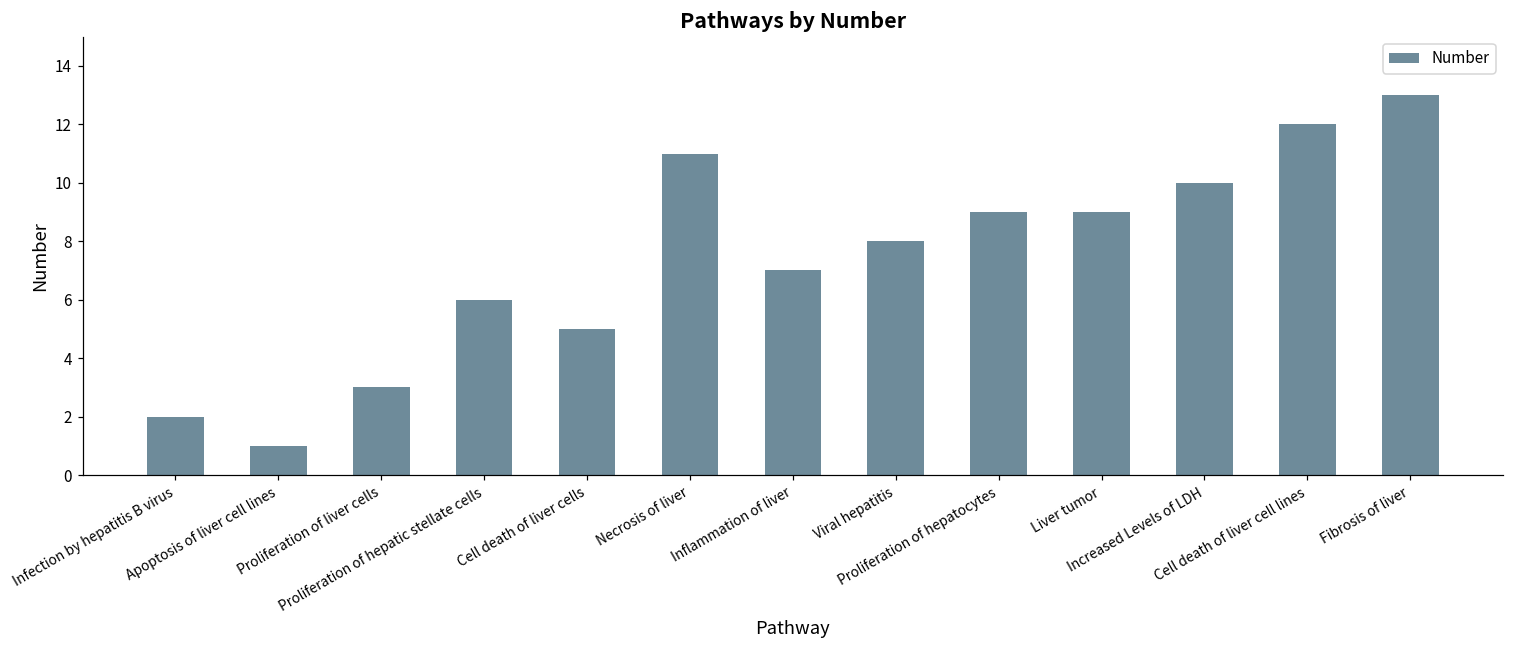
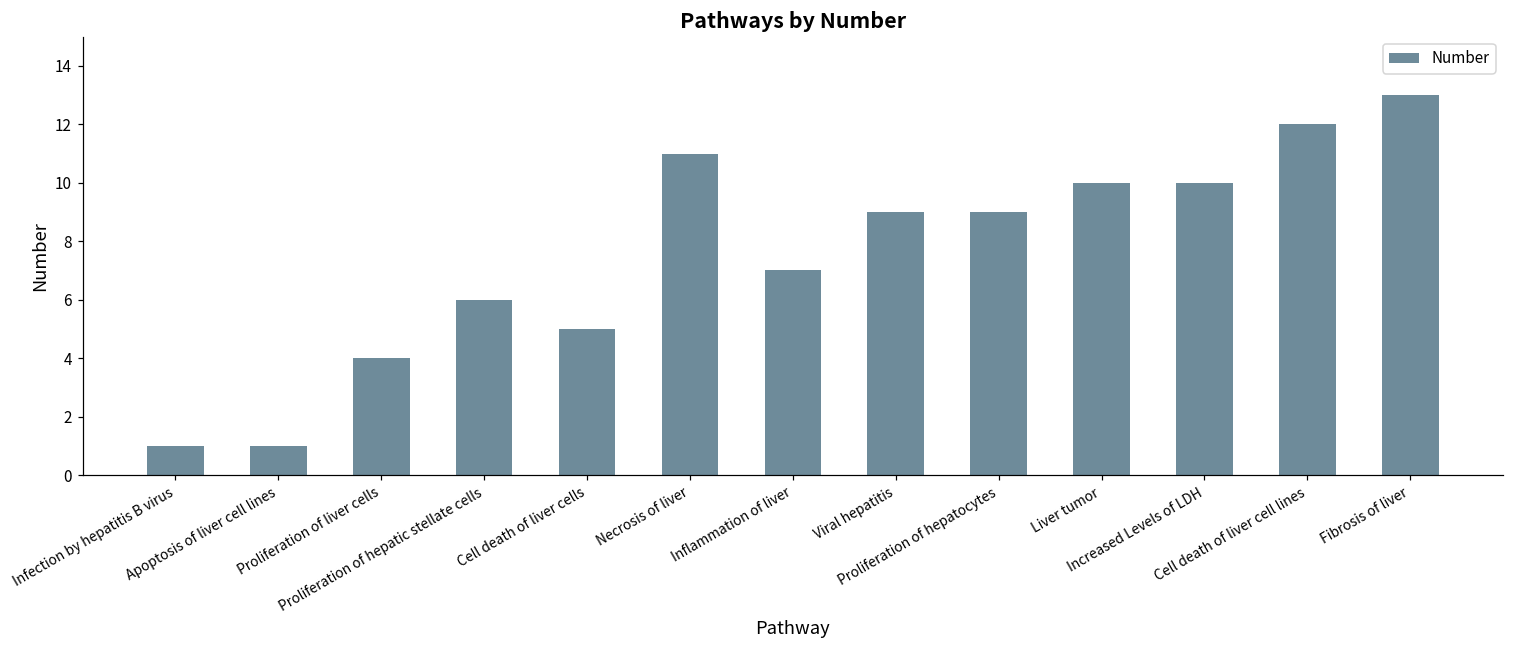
  {
-   "Infection by hepatitis B virus": 2,
+   "Infection by hepatitis B virus": 1,
    "Apoptosis of liver cell lines": 1,
-   "Proliferation of liver cells": 3,
+   "Proliferation of liver cells": 4,
    "Proliferation of hepatic stellate cells": 6,
    "Cell death of liver cells": 5,
    "Necrosis of liver": 11,
    "Inflammation of liver": 7,
-   "Viral hepatitis": 8,
+   "Viral hepatitis": 9,
    "Proliferation of hepatocytes": 9,
-   "Liver tumor": 9,
+   "Liver tumor": 10,
    "Increased Levels of LDH": 10,
    "Cell death of liver cell lines": 12,
    "Fibrosis of liver": 13
  }
